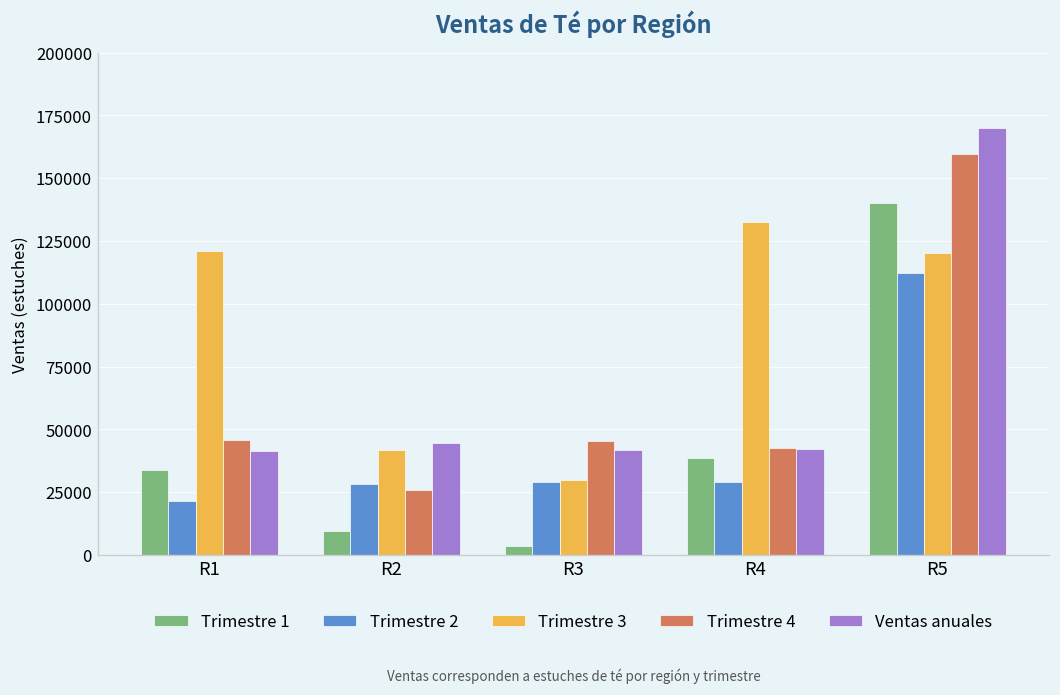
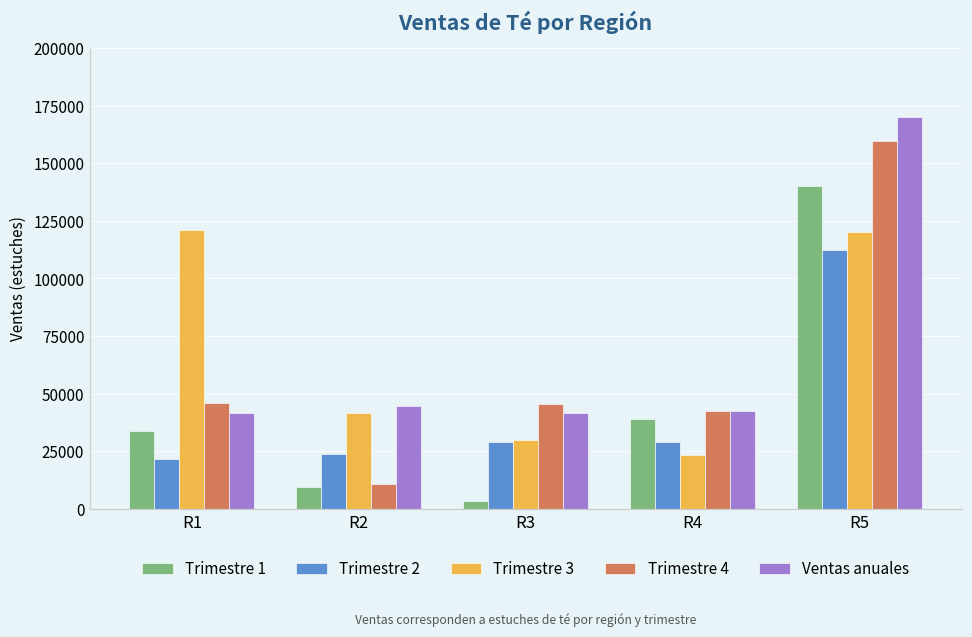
  {
    "Trimestre 1": {
      "R1": 34000,
      "R2": 10000,
      "R3": 4000,
      "R4": 39000,
      "R5": 140000
    },
    "Trimestre 2": {
      "R1": 22000,
-     "R2": 28000,
+     "R2": 24000,
      "R3": 29000,
      "R4": 29000,
      "R5": 112000
    },
    "Trimestre 3": {
      "R1": 121000,
      "R2": 42000,
      "R3": 30000,
-     "R4": 133000,
+     "R4": 23000,
      "R5": 120000
    },
    "Trimestre 4": {
      "R1": 46000,
-     "R2": 26000,
+     "R2": 11000,
      "R3": 45000,
      "R4": 42000,
      "R5": 160000
    },
    "Ventas anuales": {
      "R1": 41000,
      "R2": 45000,
      "R3": 42000,
      "R4": 42000,
      "R5": 170000
    }
  }
